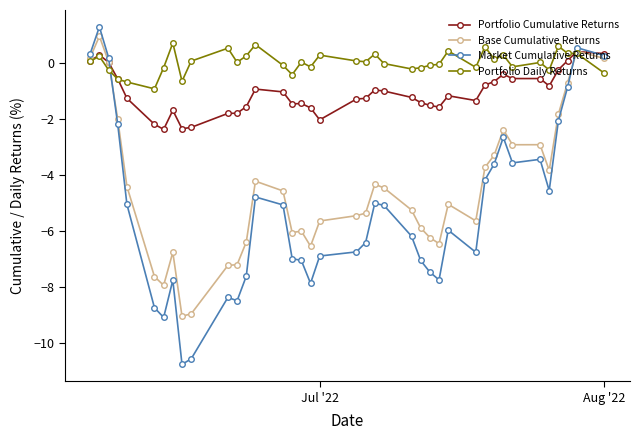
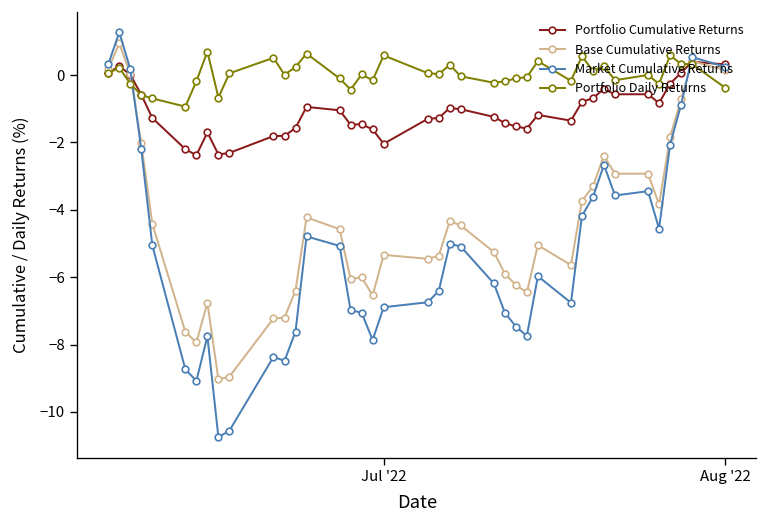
  {
    "Portfolio Cumulative Returns": {
      "Jul '22": -2.0
    },
    "Base Cumulative Returns": {
-     "Jul '22": -5.6,
+     "Jul '22": -5.3,
      "Aug '22": 0.1
    },
    "Market Cumulative Returns": {
      "Jul '22": -6.9
    },
    "Portfolio Daily Returns": {
-     "Jul '22": 0.3,
+     "Jul '22": 0.6,
      "Aug '22": -0.4
    }
  }
